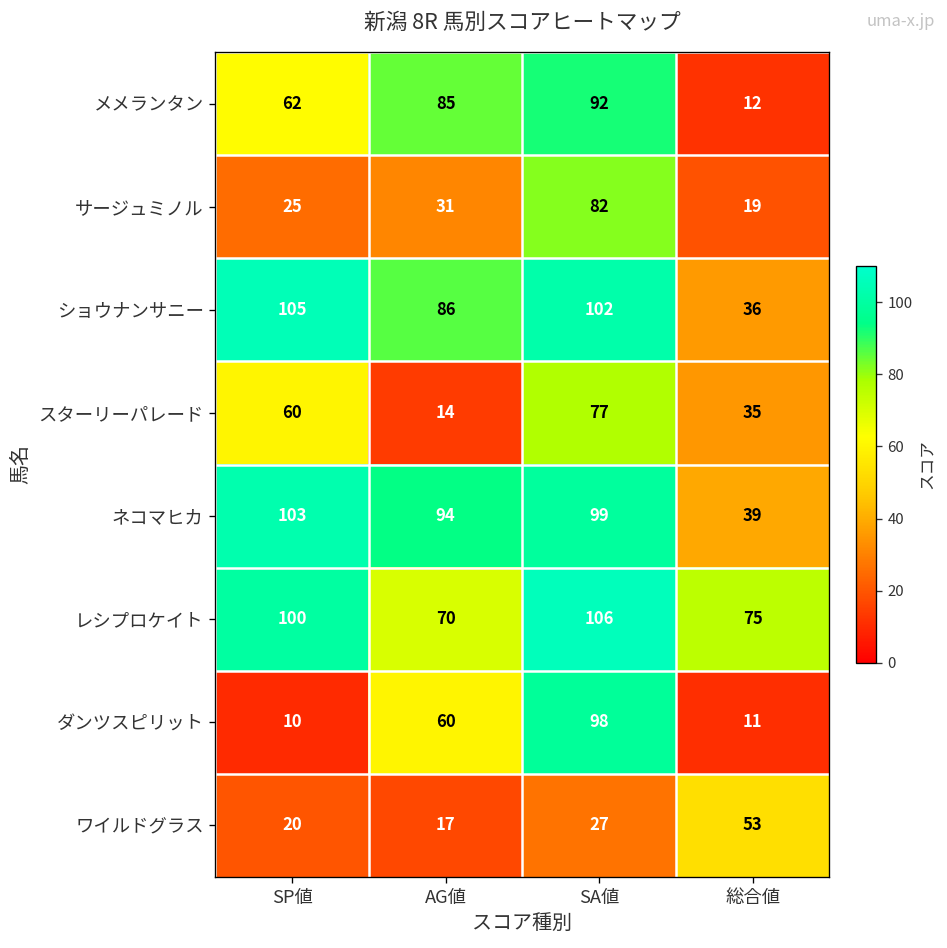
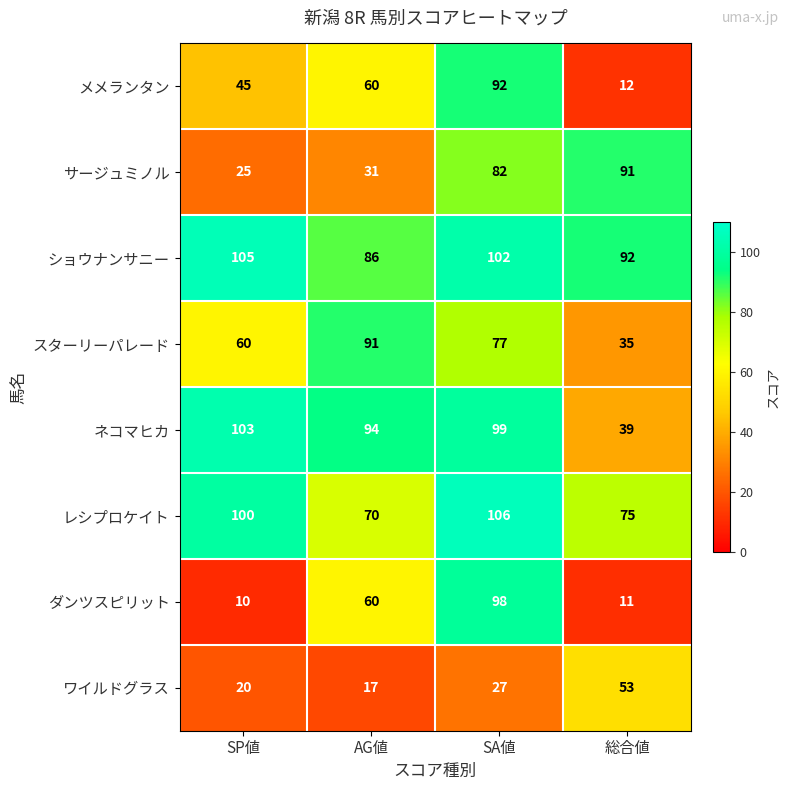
  {
    "メメランタン": {
-     "SP値": 62,
-     "AG値": 85,
+     "SP値": 45,
+     "AG値": 60,
      "SA値": 92,
      "総合値": 12
    },
    "サージュミノル": {
      "SP値": 25,
      "AG値": 31,
      "SA値": 82,
-     "総合値": 19
+     "総合値": 91
    },
    "ショウナンサニー": {
      "SP値": 105,
      "AG値": 86,
      "SA値": 102,
-     "総合値": 36
+     "総合値": 92
    },
    "スターリーパレード": {
      "SP値": 60,
-     "AG値": 14,
+     "AG値": 91,
      "SA値": 77,
      "総合値": 35
    },
    "ネコマヒカ": {
      "SP値": 103,
      "AG値": 94,
      "SA値": 99,
      "総合値": 39
    },
    "レシプロケイト": {
      "SP値": 100,
      "AG値": 70,
      "SA値": 106,
      "総合値": 75
    },
    "ダンツスピリット": {
      "SP値": 10,
      "AG値": 60,
      "SA値": 98,
      "総合値": 11
    },
    "ワイルドグラス": {
      "SP値": 20,
      "AG値": 17,
      "SA値": 27,
      "総合値": 53
    }
  }
